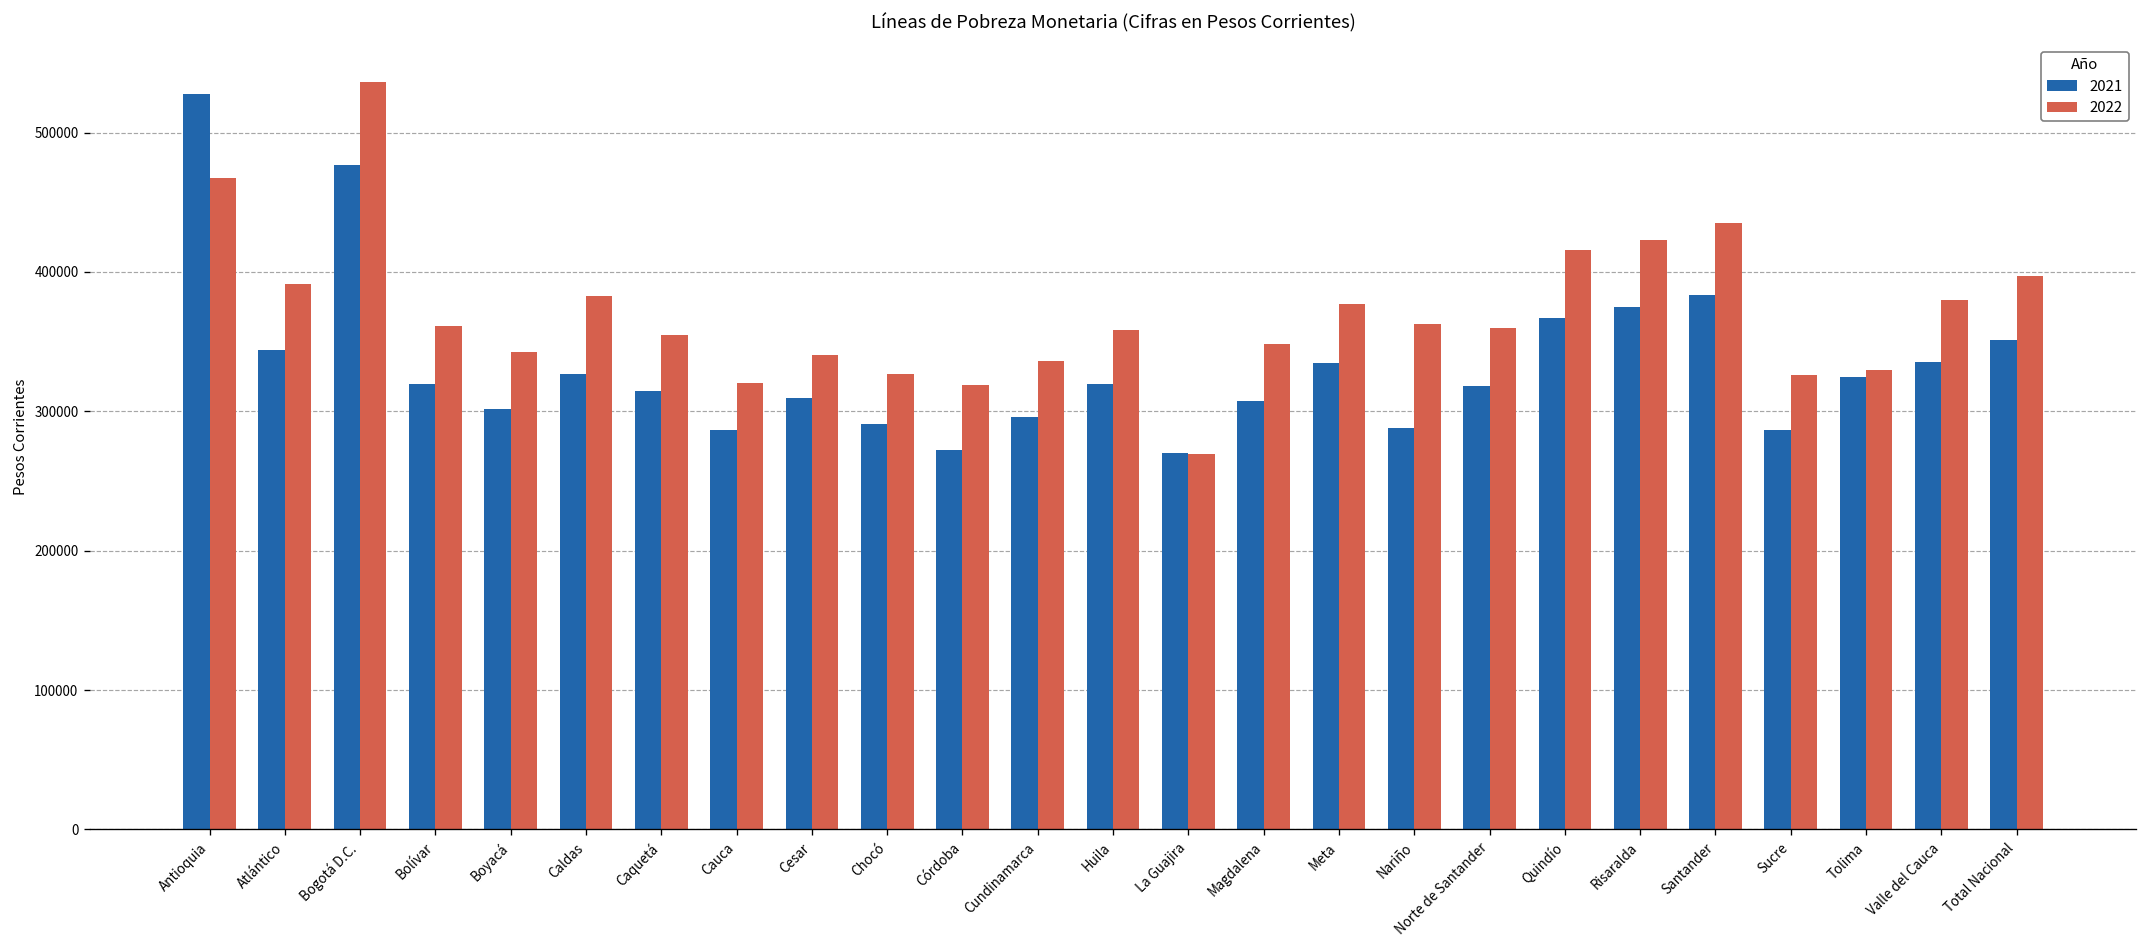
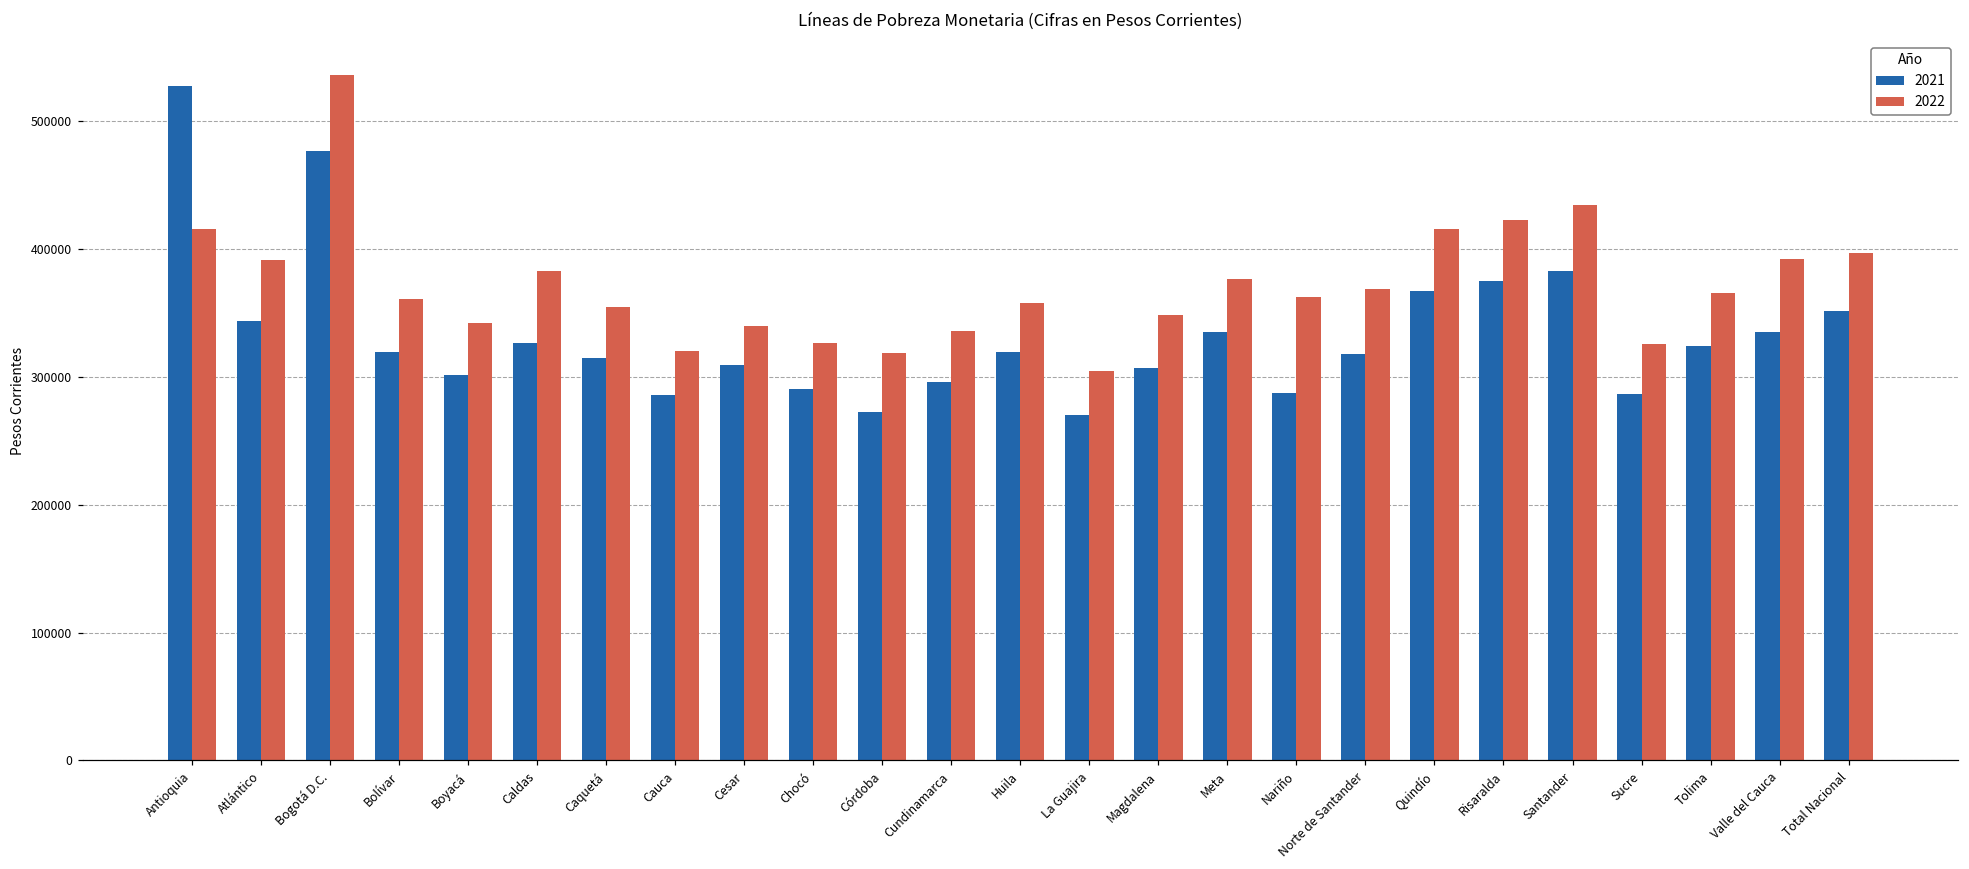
  {
    "2021": {
      "Antioquia": 528000,
      "Atlántico": 344000,
      "Bogotá D.C.": 477000,
      "Bolívar": 319000,
      "Boyacá": 302000,
      "Caldas": 327000,
      "Caquetá": 315000,
      "Cauca": 286000,
      "Cesar": 309000,
      "Chocó": 291000,
      "Córdoba": 272000,
      "Cundinamarca": 296000,
      "Huila": 320000,
      "La Guajira": 270000,
      "Magdalena": 307000,
      "Meta": 335000,
      "Nariño": 288000,
      "Norte de Santander": 318000,
      "Quindío": 367000,
      "Risaralda": 375000,
      "Santander": 383000,
      "Sucre": 287000,
      "Tolima": 324000,
      "Valle del Cauca": 336000,
      "Total Nacional": 351000
    },
    "2022": {
-     "Antioquia": 468000,
+     "Antioquia": 416000,
      "Atlántico": 391000,
      "Bogotá D.C.": 536000,
      "Bolívar": 361000,
      "Boyacá": 343000,
      "Caldas": 383000,
      "Caquetá": 354000,
      "Cauca": 320000,
      "Cesar": 340000,
      "Chocó": 327000,
      "Córdoba": 319000,
      "Cundinamarca": 336000,
      "Huila": 358000,
-     "La Guajira": 269000,
+     "La Guajira": 305000,
      "Magdalena": 348000,
      "Meta": 377000,
      "Nariño": 362000,
-     "Norte de Santander": 360000,
+     "Norte de Santander": 369000,
      "Quindío": 416000,
      "Risaralda": 423000,
      "Santander": 435000,
      "Sucre": 326000,
-     "Tolima": 329000,
-     "Valle del Cauca": 380000,
+     "Tolima": 366000,
+     "Valle del Cauca": 393000,
      "Total Nacional": 397000
    }
  }
